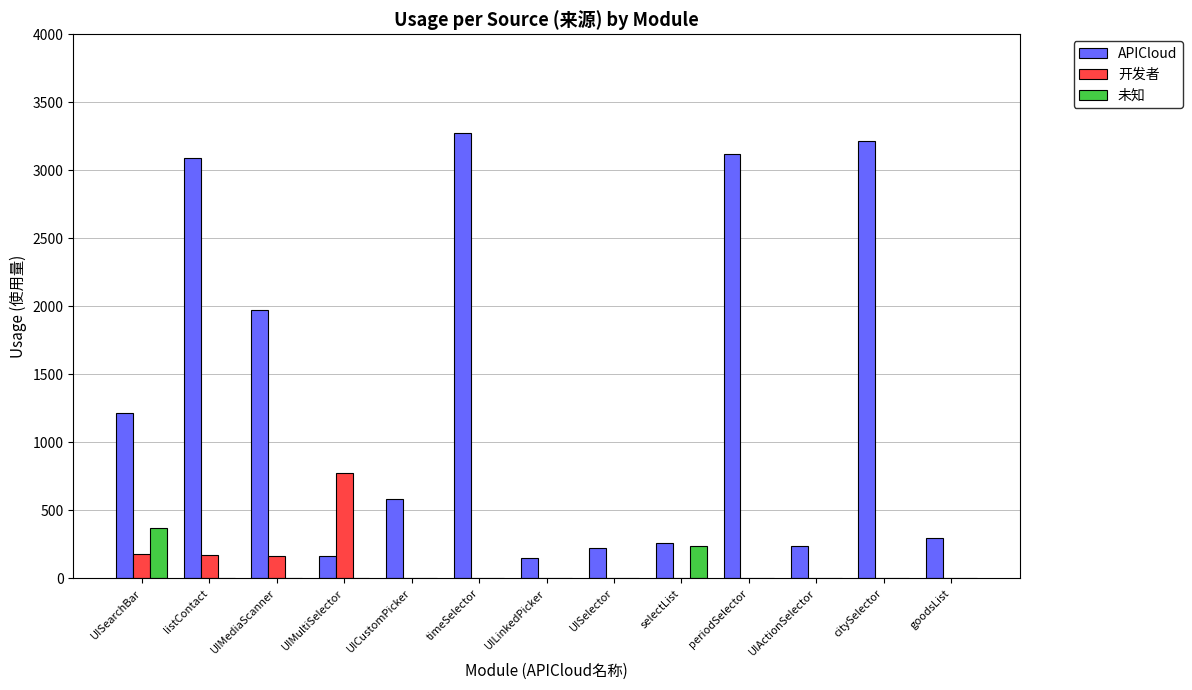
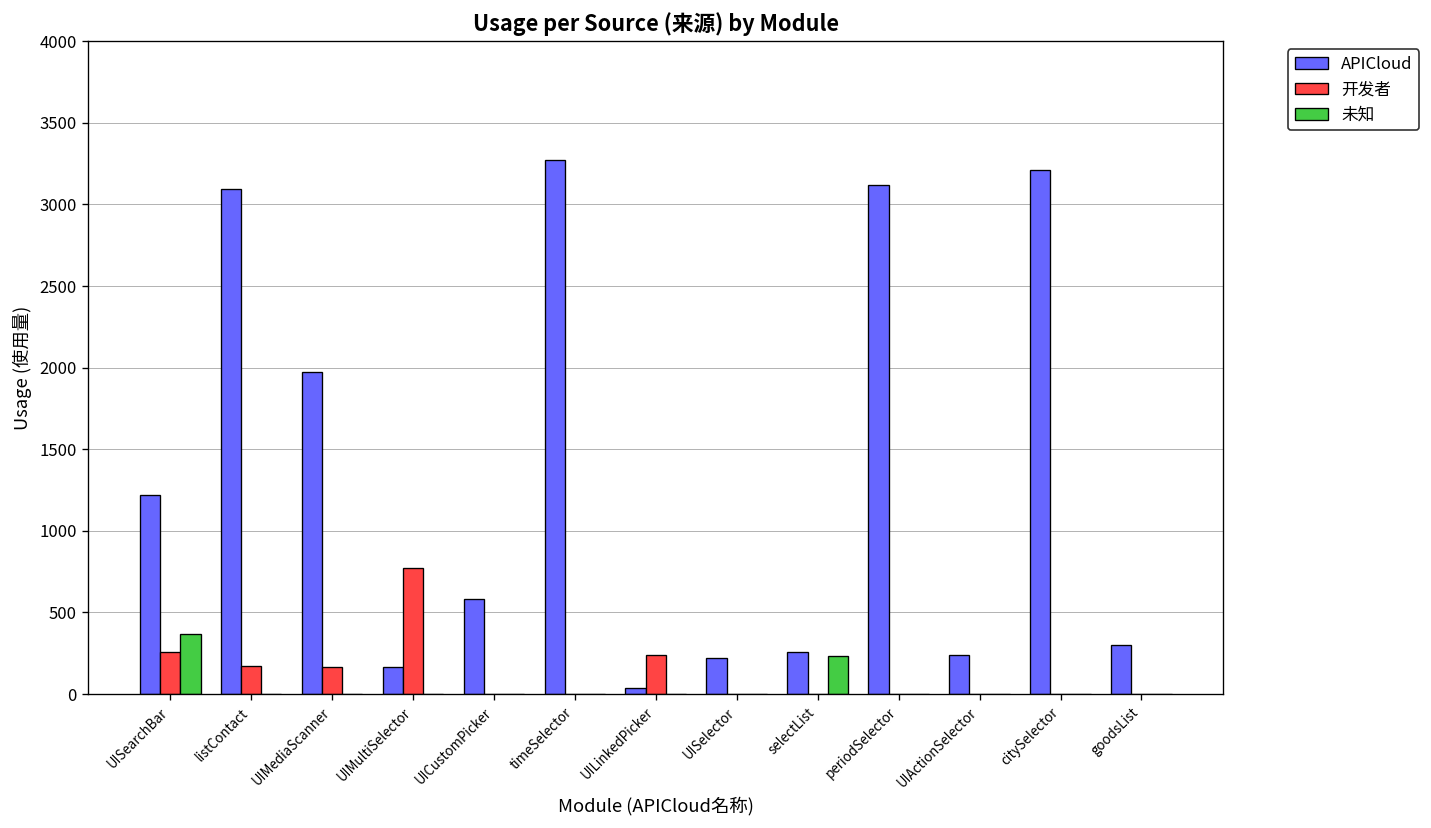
  {
    "APICloud": {
      "UISearchBar": 1220,
      "listContact": 3090,
      "UIMediaScanner": 1970,
      "UIMultiSelector": 160,
      "UICustomPicker": 590,
      "timeSelector": 3270,
-     "UILinkedPicker": 150,
+     "UILinkedPicker": 40,
      "UISelector": 220,
      "selectList": 260,
      "periodSelector": 3120,
      "UIActionSelector": 240,
      "citySelector": 3210,
      "goodsList": 300
    },
    "开发者": {
-     "UISearchBar": 180,
+     "UISearchBar": 260,
      "listContact": 180,
      "UIMediaScanner": 170,
      "UIMultiSelector": 780,
      "UICustomPicker": 0,
      "timeSelector": 0,
-     "UILinkedPicker": 0,
+     "UILinkedPicker": 240,
      "UISelector": 0,
      "selectList": 0,
      "periodSelector": 0,
      "UIActionSelector": 0,
      "citySelector": 0,
      "goodsList": 0
    },
    "未知": {
      "UISearchBar": 370,
      "listContact": 0,
      "UIMediaScanner": 0,
      "UIMultiSelector": 0,
      "UICustomPicker": 0,
      "timeSelector": 0,
      "UILinkedPicker": 0,
      "UISelector": 0,
      "selectList": 240,
      "periodSelector": 0,
      "UIActionSelector": 0,
      "citySelector": 0,
      "goodsList": 0
    }
  }
